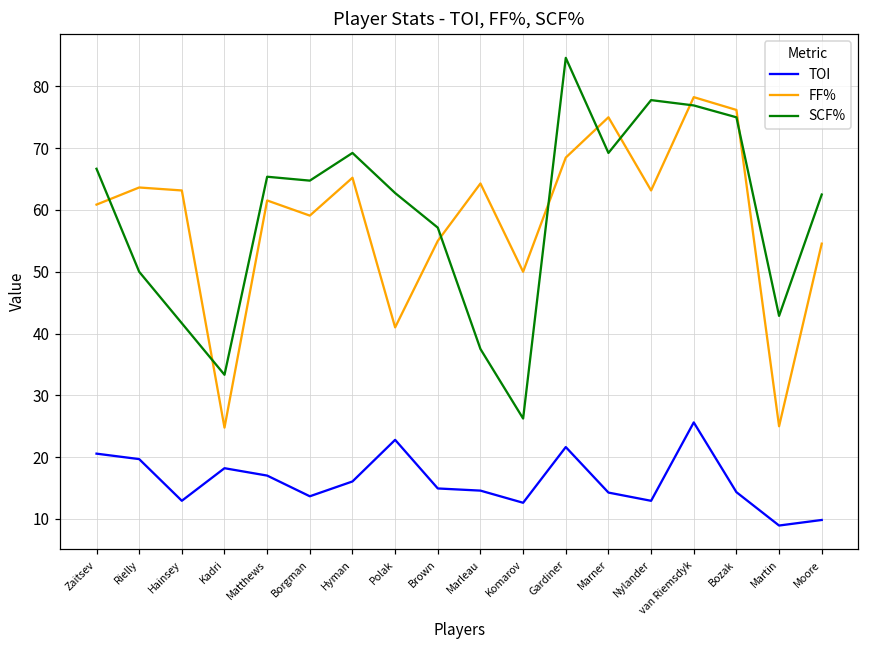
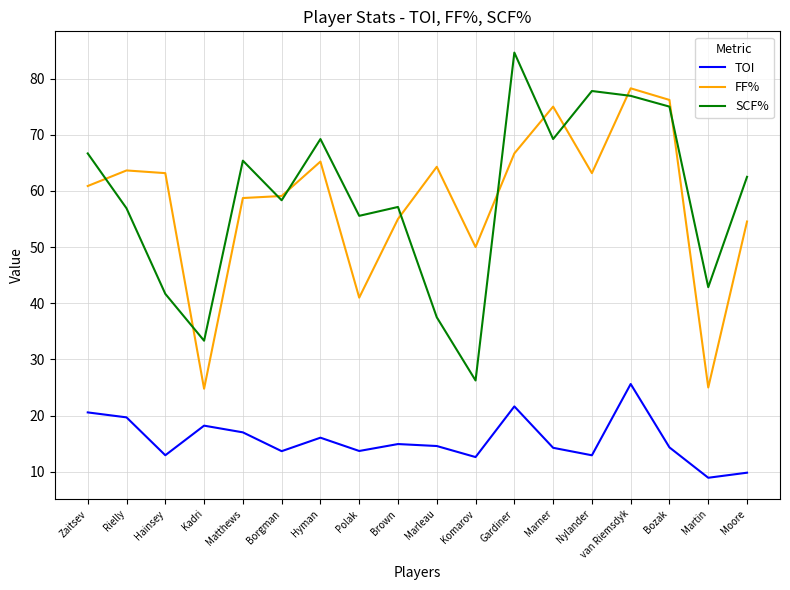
  {
    "TOI": {
      "Zaitsev": 21,
      "Rielly": 20,
      "Hainsey": 13,
      "Kadri": 18,
      "Matthews": 17,
      "Borgman": 14,
      "Hyman": 16,
-     "Polak": 23,
+     "Polak": 14,
      "Brown": 15,
      "Marleau": 15,
      "Komarov": 13,
      "Gardiner": 22,
      "Marner": 14,
      "Nylander": 13,
      "van Riemsdyk": 26,
      "Bozak": 14,
      "Martin": 9,
      "Moore": 10
    },
    "FF%": {
      "Zaitsev": 61,
      "Rielly": 64,
      "Hainsey": 63,
      "Kadri": 25,
-     "Matthews": 62,
+     "Matthews": 59,
      "Borgman": 59,
      "Hyman": 65,
      "Polak": 41,
      "Brown": 55,
      "Marleau": 64,
      "Komarov": 50,
-     "Gardiner": 68,
+     "Gardiner": 67,
      "Marner": 75,
      "Nylander": 63,
      "van Riemsdyk": 78,
      "Bozak": 76,
      "Martin": 25,
      "Moore": 55
    },
    "SCF%": {
      "Zaitsev": 67,
-     "Rielly": 50,
+     "Rielly": 57,
      "Hainsey": 42,
      "Kadri": 33,
      "Matthews": 65,
-     "Borgman": 65,
+     "Borgman": 58,
      "Hyman": 69,
-     "Polak": 63,
+     "Polak": 56,
      "Brown": 57,
      "Marleau": 38,
      "Komarov": 26,
      "Gardiner": 85,
      "Marner": 69,
      "Nylander": 78,
      "van Riemsdyk": 77,
      "Bozak": 75,
      "Martin": 43,
      "Moore": 63
    }
  }
